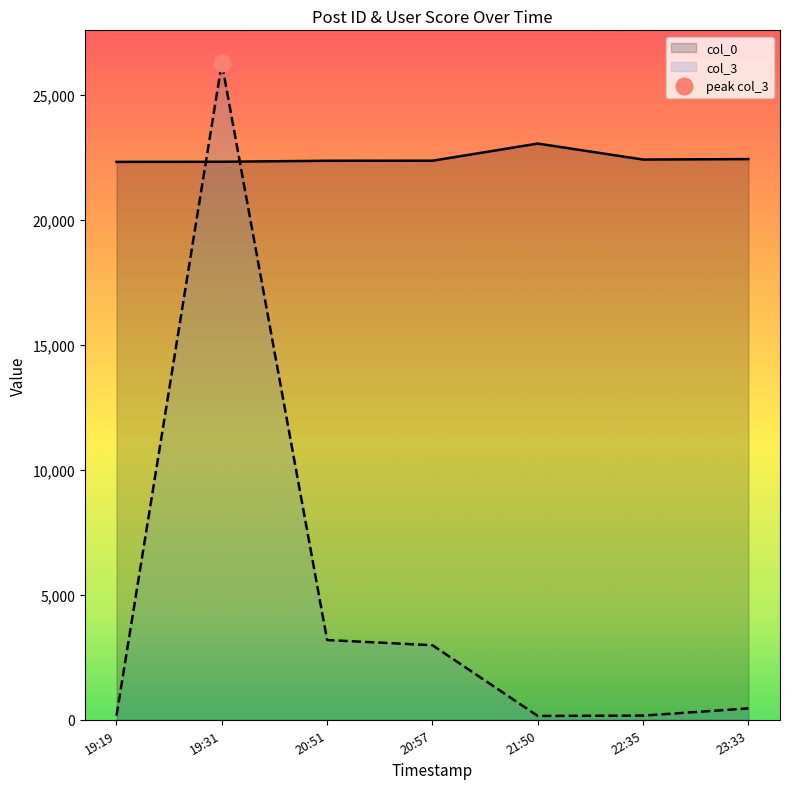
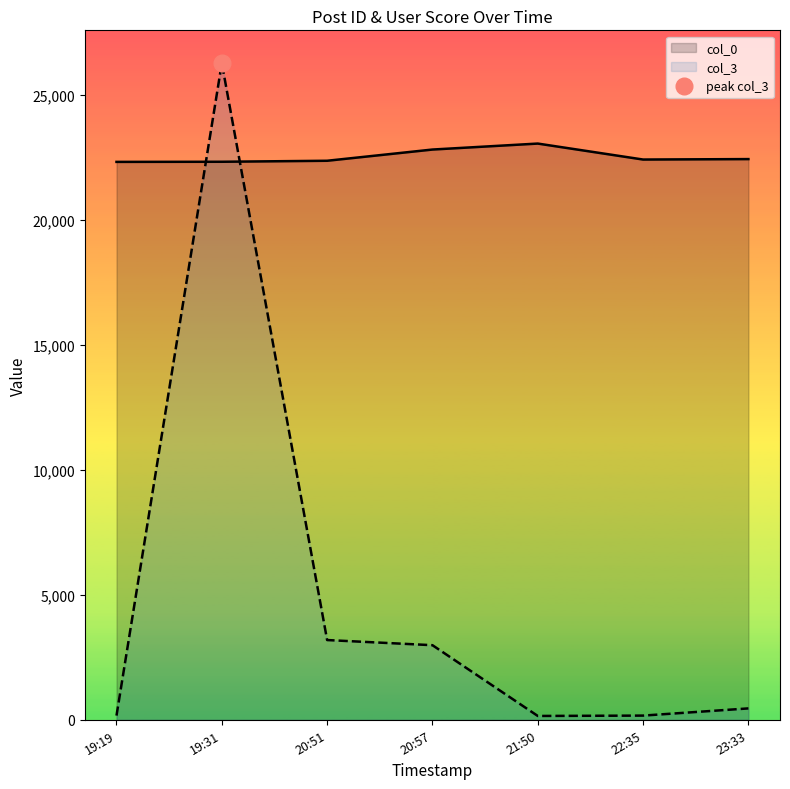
  {
    "col_0": {
      "19:19": "22,300",
      "19:31": "22,300",
      "20:51": "22,400",
-     "20:57": "22,400",
+     "20:57": "22,800",
      "21:50": "23,100",
      "22:35": "22,400",
      "23:33": "22,400"
    },
    "col_3": {
      "19:19": "200",
      "20:51": "3,200",
      "20:57": "3,000",
      "21:50": "200",
      "22:35": "200",
      "23:33": "500"
    }
  }
